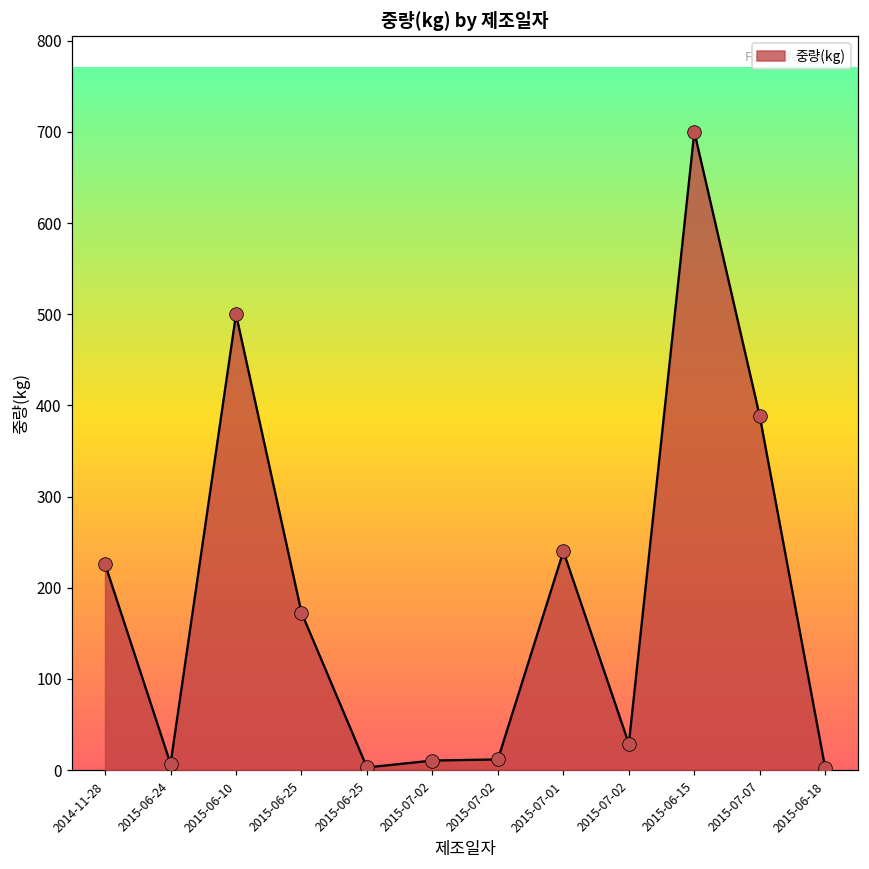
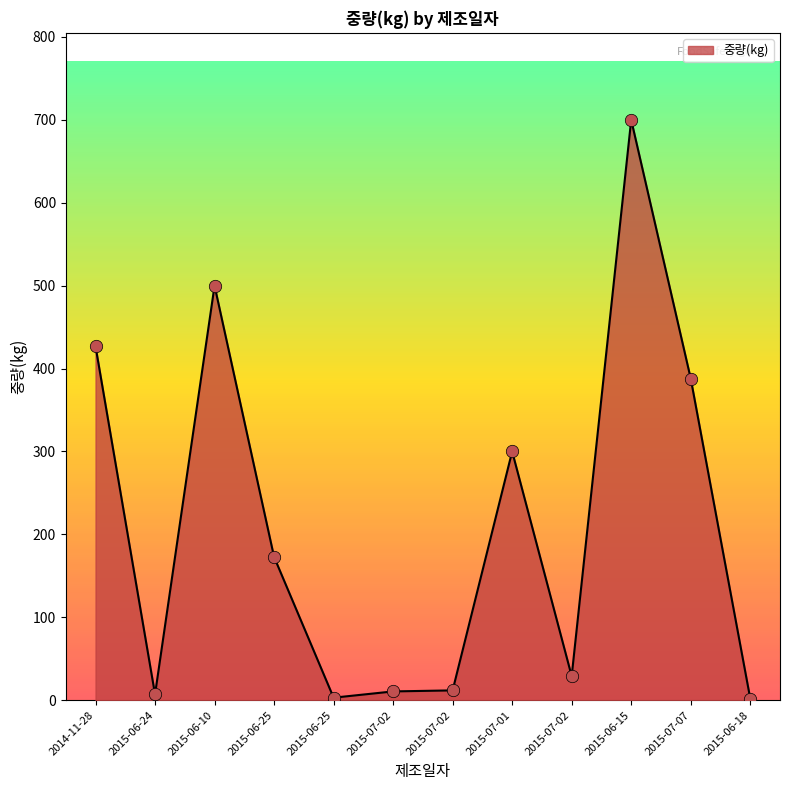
  {
-   "2014-11-28": 230,
+   "2014-11-28": 430,
    "2015-06-24": 10,
    "2015-06-10": 500,
-   "2015-07-01": 240,
+   "2015-07-01": 300,
    "2015-06-15": 700,
    "2015-07-07": 390,
    "2015-06-18": 0
  }
